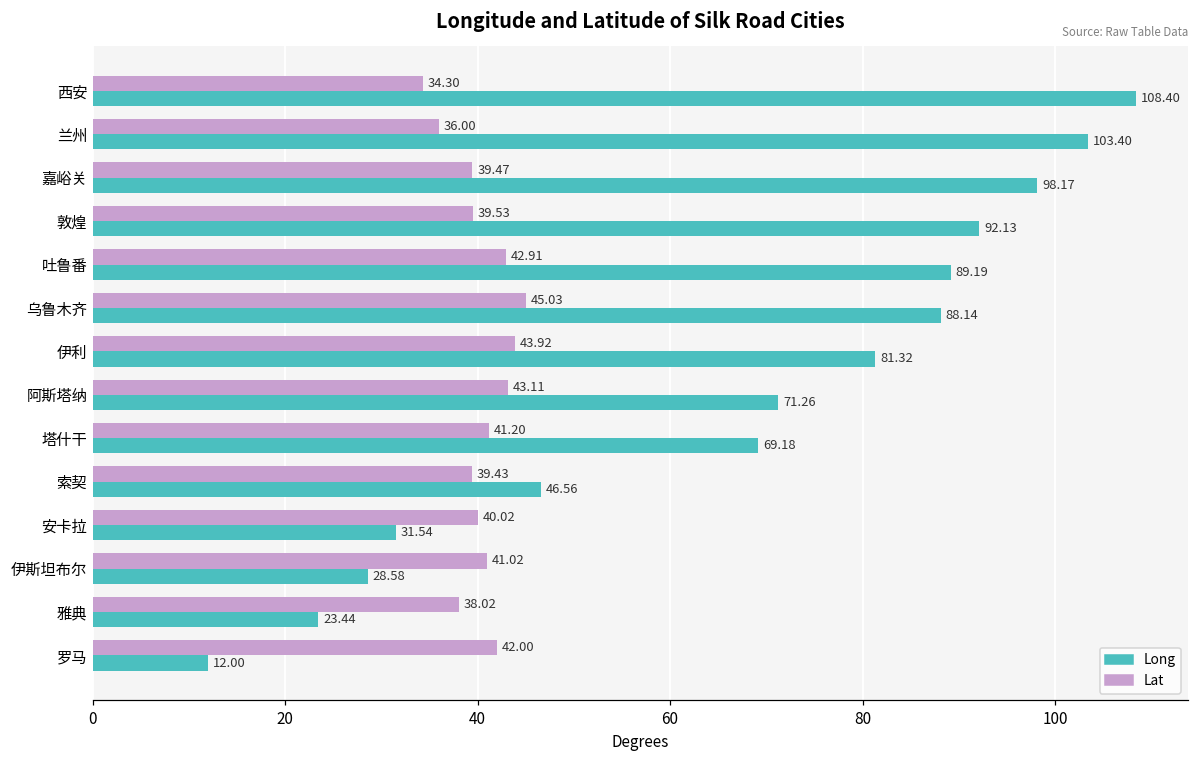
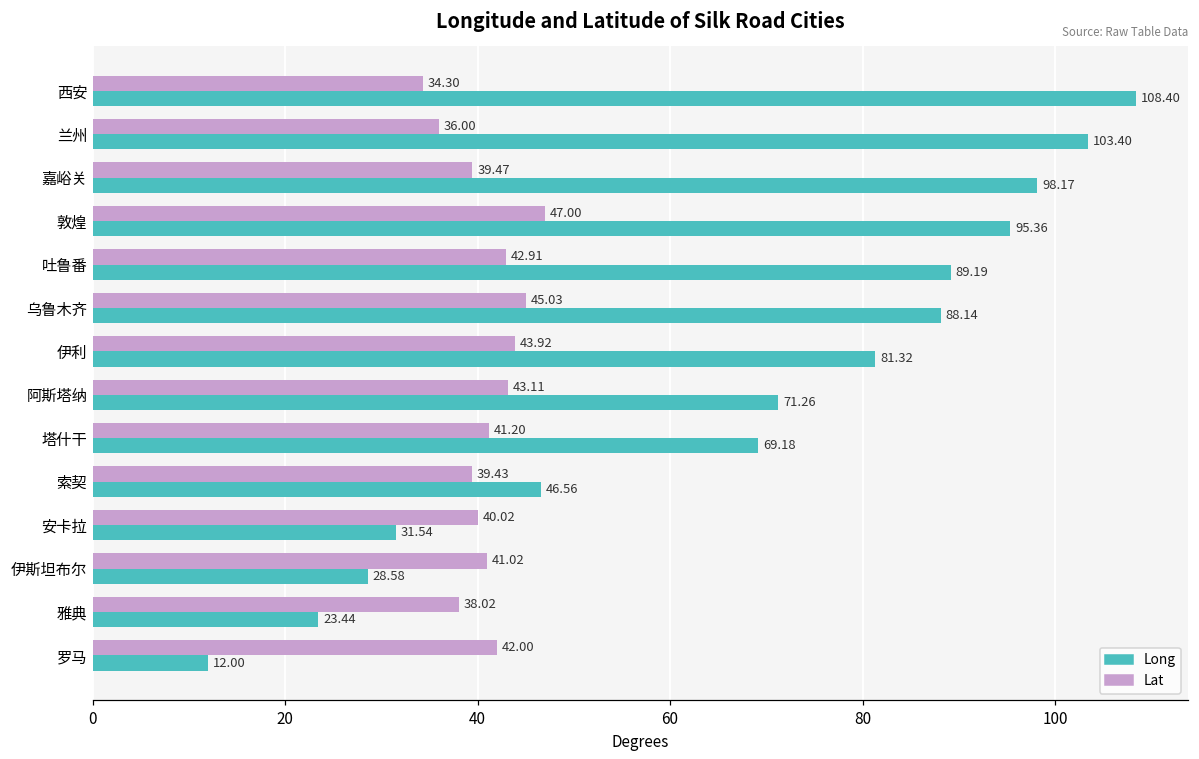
  {
    "Long": {
      "西安": 108.40,
      "兰州": 103.40,
      "嘉峪关": 98.17,
-     "敦煌": 92.13,
+     "敦煌": 95.36,
      "吐鲁番": 89.19,
      "乌鲁木齐": 88.14,
      "伊利": 81.32,
      "阿斯塔纳": 71.26,
      "塔什干": 69.18,
      "索契": 46.56,
      "安卡拉": 31.54,
      "伊斯坦布尔": 28.58,
      "雅典": 23.44,
      "罗马": 12.00
    },
    "Lat": {
      "西安": 34.30,
      "兰州": 36.00,
      "嘉峪关": 39.47,
-     "敦煌": 39.53,
+     "敦煌": 47.00,
      "吐鲁番": 42.91,
      "乌鲁木齐": 45.03,
      "伊利": 43.92,
      "阿斯塔纳": 43.11,
      "塔什干": 41.20,
      "索契": 39.43,
      "安卡拉": 40.02,
      "伊斯坦布尔": 41.02,
      "雅典": 38.02,
      "罗马": 42.00
    }
  }
